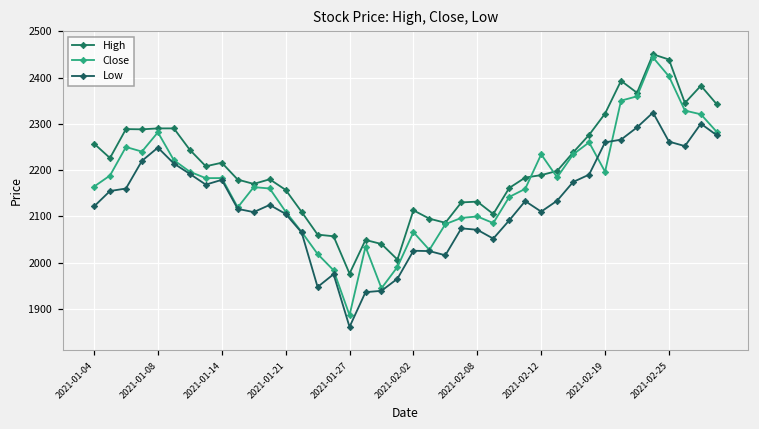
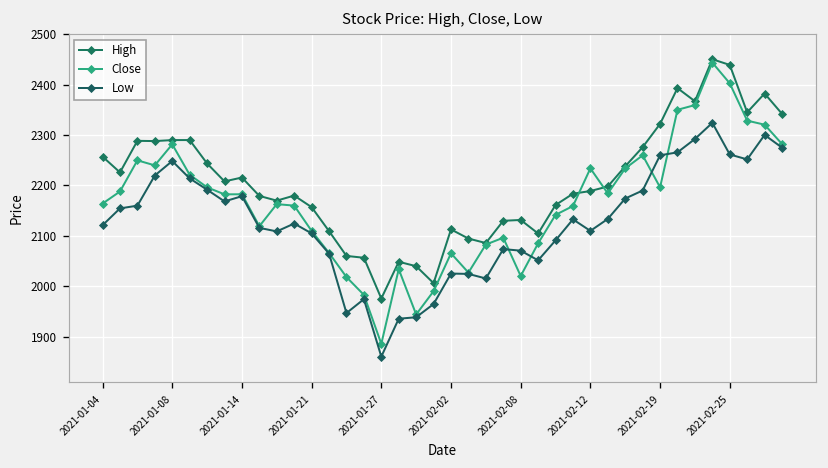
  {
    "Close": {
      "2021-01-04": 2160,
      "2021-01-08": 2280,
      "2021-01-27": 1890,
      "2021-02-02": 2070,
-     "2021-02-08": 2100,
+     "2021-02-08": 2020,
      "2021-02-12": 2230,
      "2021-02-19": 2200,
      "2021-02-25": 2400
    }
  }
